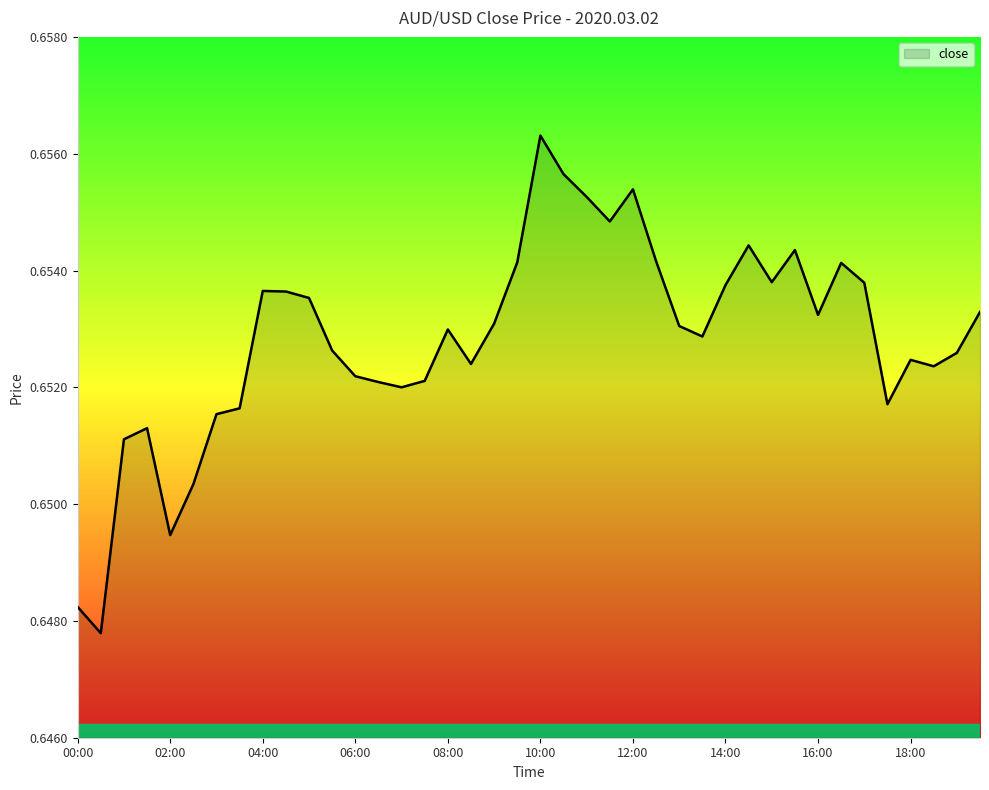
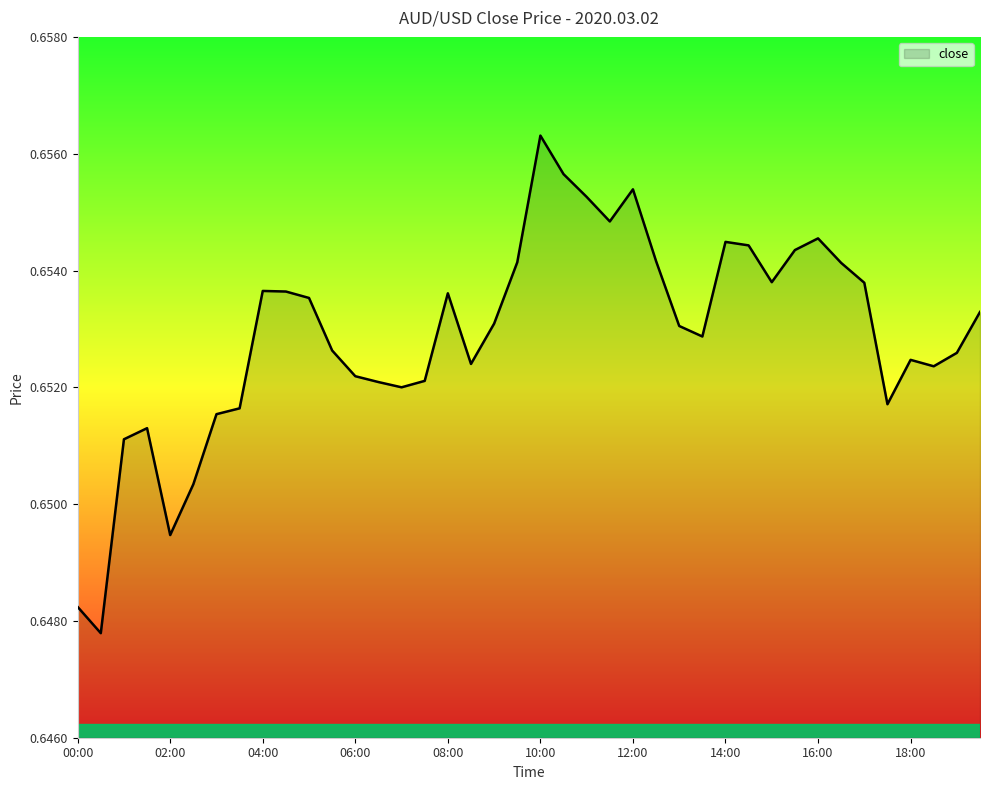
  {
    "00:00": 0.6482,
    "02:00": 0.6495,
    "04:00": 0.6537,
    "06:00": 0.6522,
-   "08:00": 0.6530,
+   "08:00": 0.6536,
    "10:00": 0.6563,
    "12:00": 0.6554,
-   "14:00": 0.6538,
-   "16:00": 0.6532,
+   "14:00": 0.6545,
+   "16:00": 0.6546,
    "18:00": 0.6525
  }
